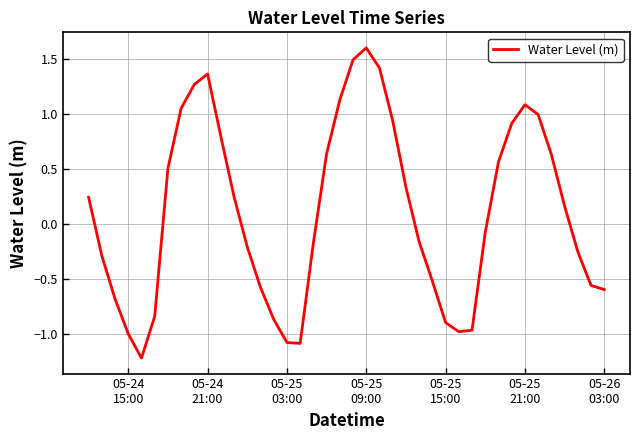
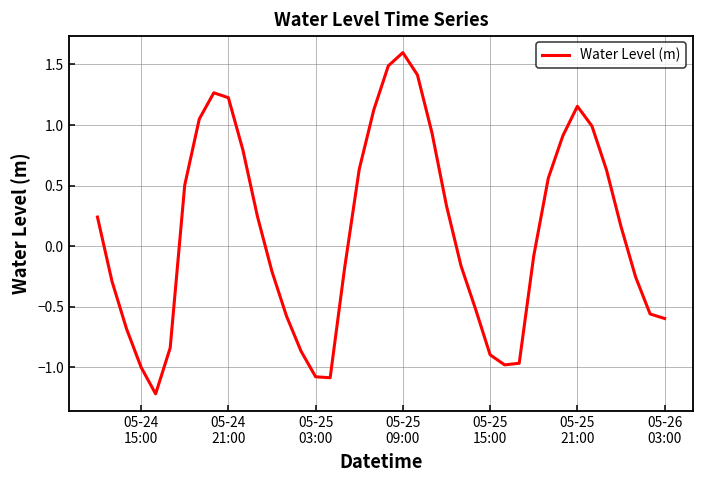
  {
    "05-24 15:00": -1.00,
-   "05-24 21:00": 1.36,
+   "05-24 21:00": 1.23,
    "05-25 03:00": -1.08,
    "05-25 09:00": 1.60,
    "05-25 15:00": -0.90,
-   "05-25 21:00": 1.08,
+   "05-25 21:00": 1.16,
    "05-26 03:00": -0.60
  }
